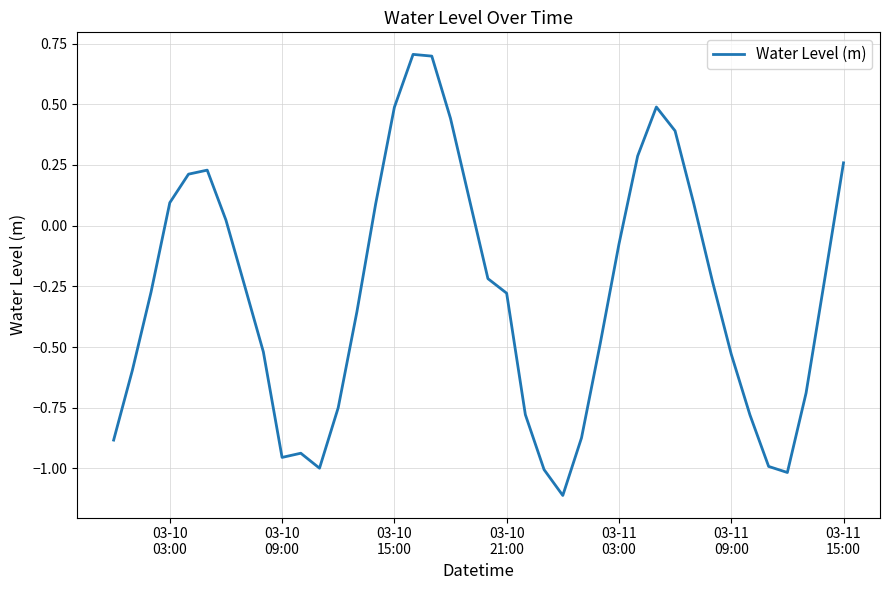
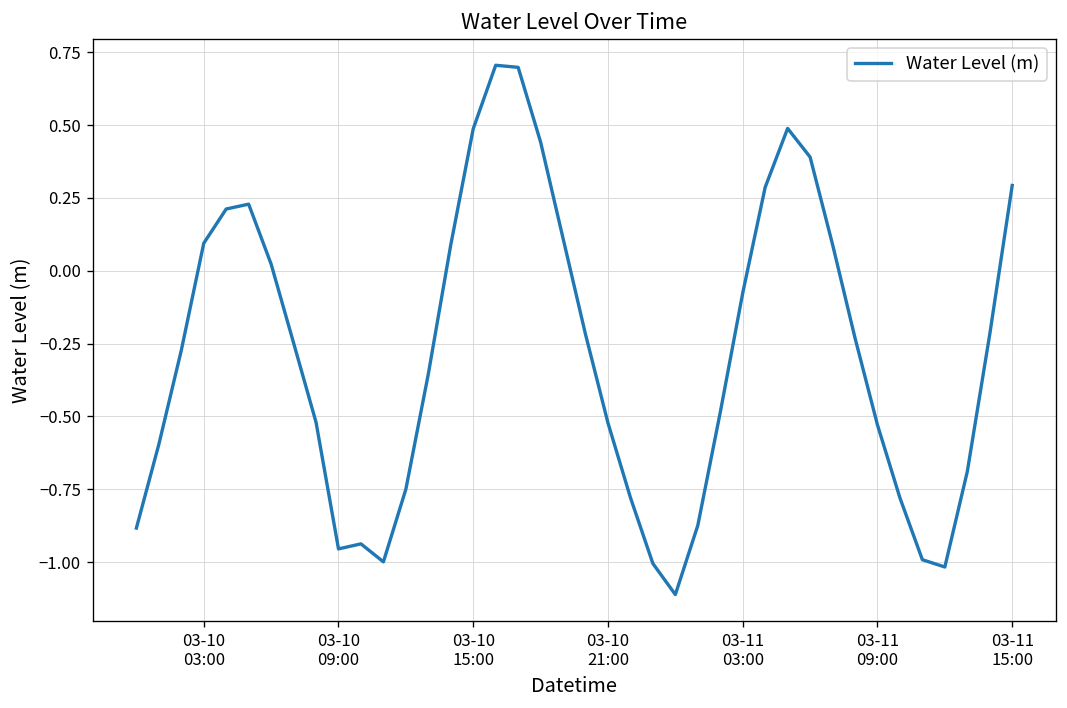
  {
    "03-10 03:00": 0.09,
    "03-10 09:00": -0.95,
    "03-10 15:00": 0.49,
-   "03-10 21:00": -0.28,
+   "03-10 21:00": -0.52,
    "03-11 03:00": -0.08,
    "03-11 09:00": -0.53,
-   "03-11 15:00": 0.26
+   "03-11 15:00": 0.29
  }
